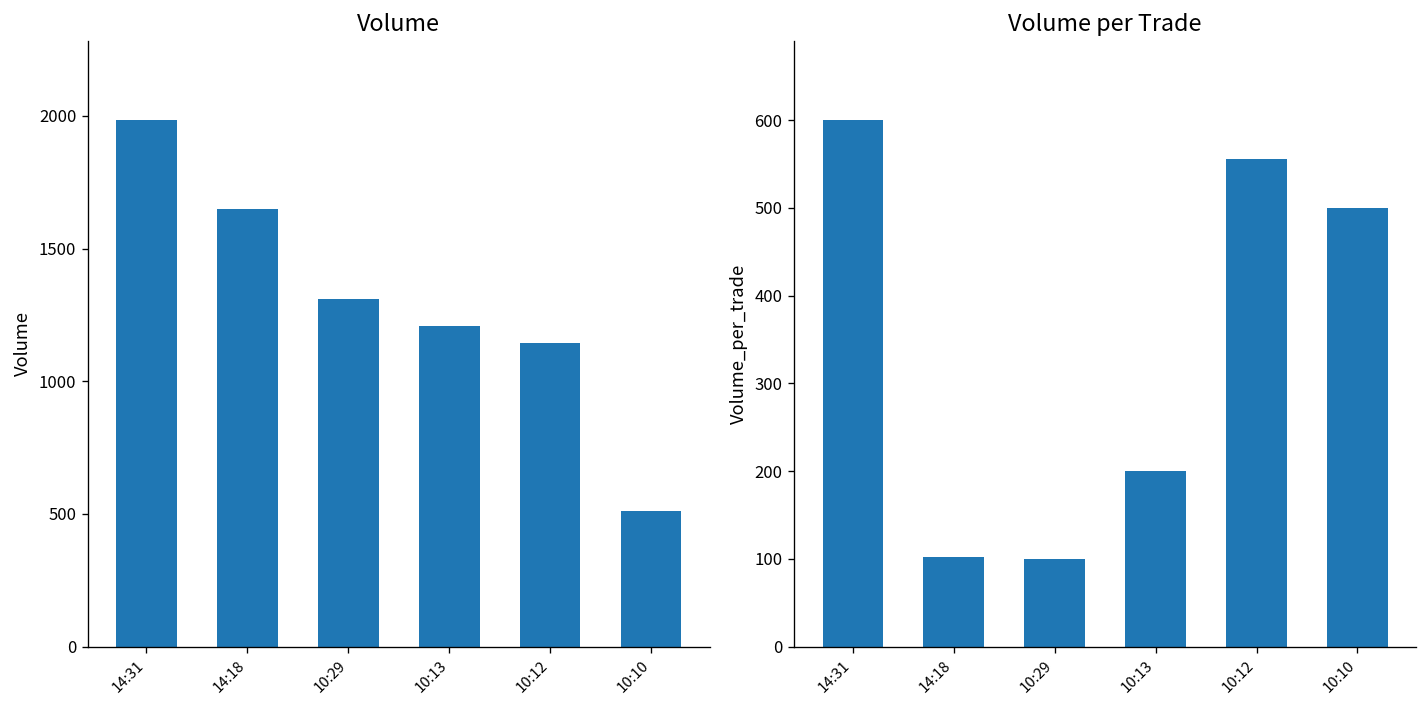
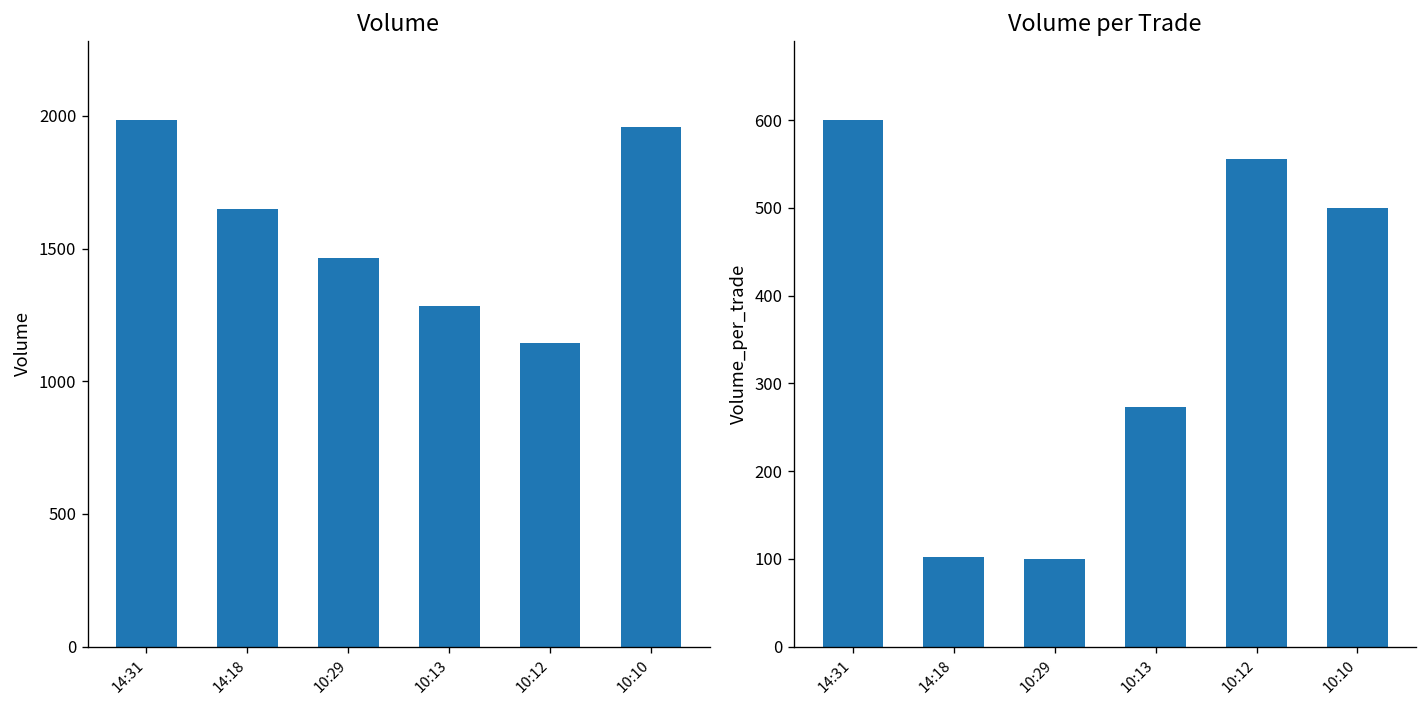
  {
    "Volume": {
      "14:31": 1980,
      "14:18": 1650,
-     "10:29": 1310,
-     "10:13": 1210,
+     "10:29": 1470,
+     "10:13": 1280,
      "10:12": 1140,
-     "10:10": 510
+     "10:10": 1960
    },
    "Volume per Trade": {
      "14:31": 600,
      "14:18": 100,
      "10:29": 100,
-     "10:13": 200,
+     "10:13": 270,
      "10:12": 560,
      "10:10": 500
    }
  }
